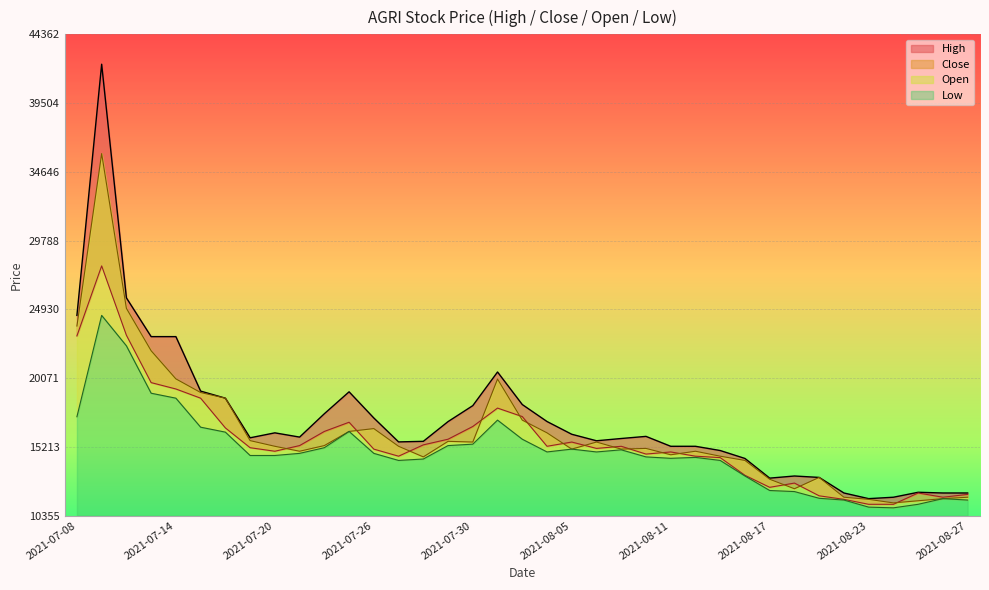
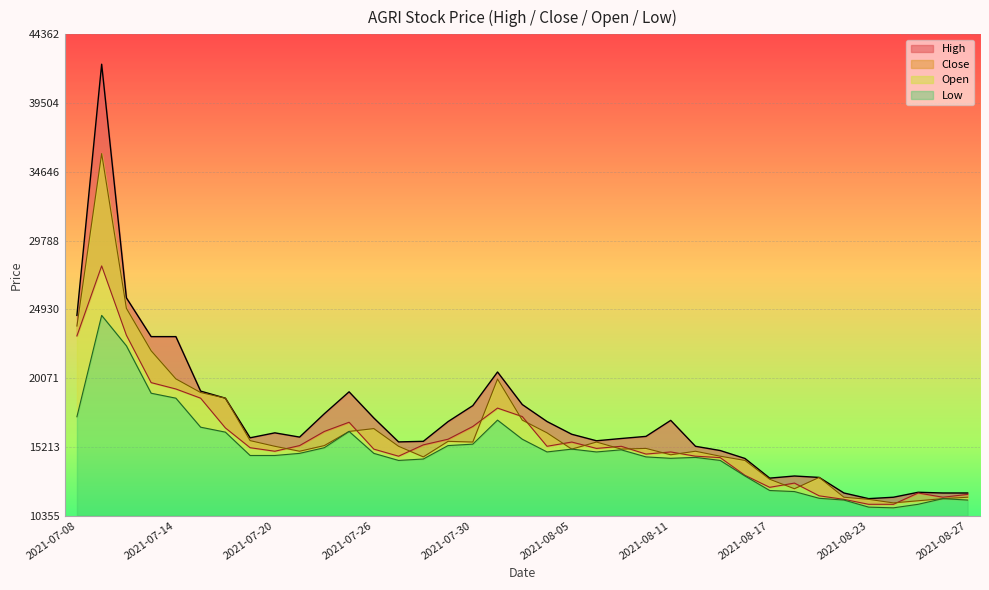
  {
    "High": {
      "2021-07-08": 24500,
      "2021-07-14": 23000,
      "2021-07-20": 16200,
      "2021-07-26": 17300,
      "2021-07-30": 18100,
      "2021-08-05": 16100,
-     "2021-08-11": 15300
+     "2021-08-11": 17100
    },
    "Open": {
      "2021-08-11": 14700,
      "2021-08-27": 11700
    },
    "Low": {
      "2021-07-08": 17300,
      "2021-07-14": 18700,
      "2021-07-20": 14600,
      "2021-07-26": 14800,
      "2021-08-11": 14400,
      "2021-08-17": 12100,
      "2021-08-23": 11000,
      "2021-08-27": 11500
    }
  }
